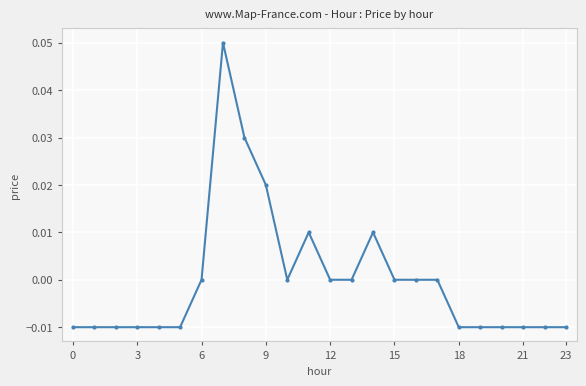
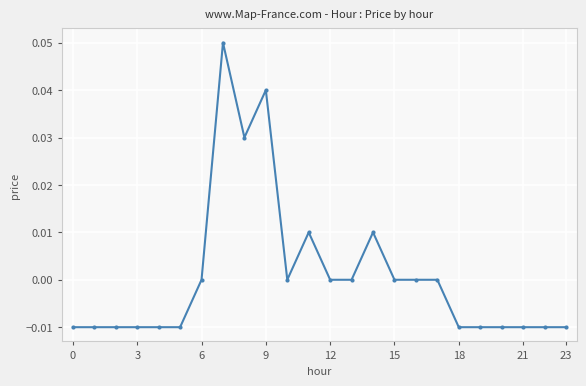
  {
    "0": -0.01,
    "3": -0.01,
    "6": 0.00,
-   "9": 0.02,
+   "9": 0.04,
    "12": 0.00,
    "15": 0.00,
    "18": -0.01,
    "21": -0.01,
    "23": -0.01
  }
